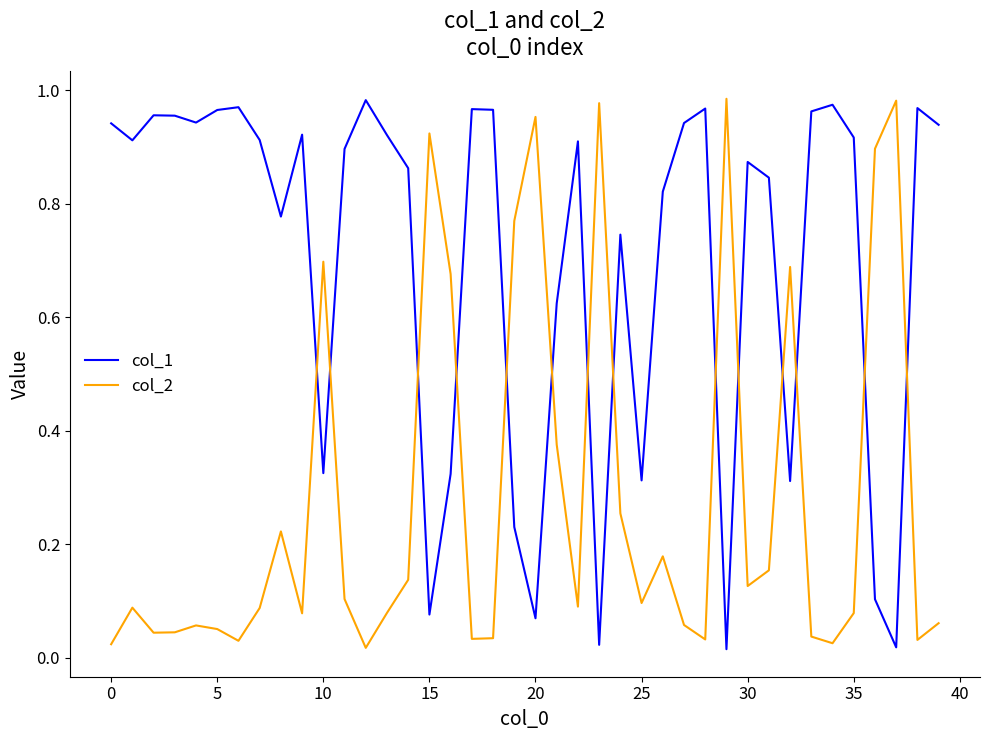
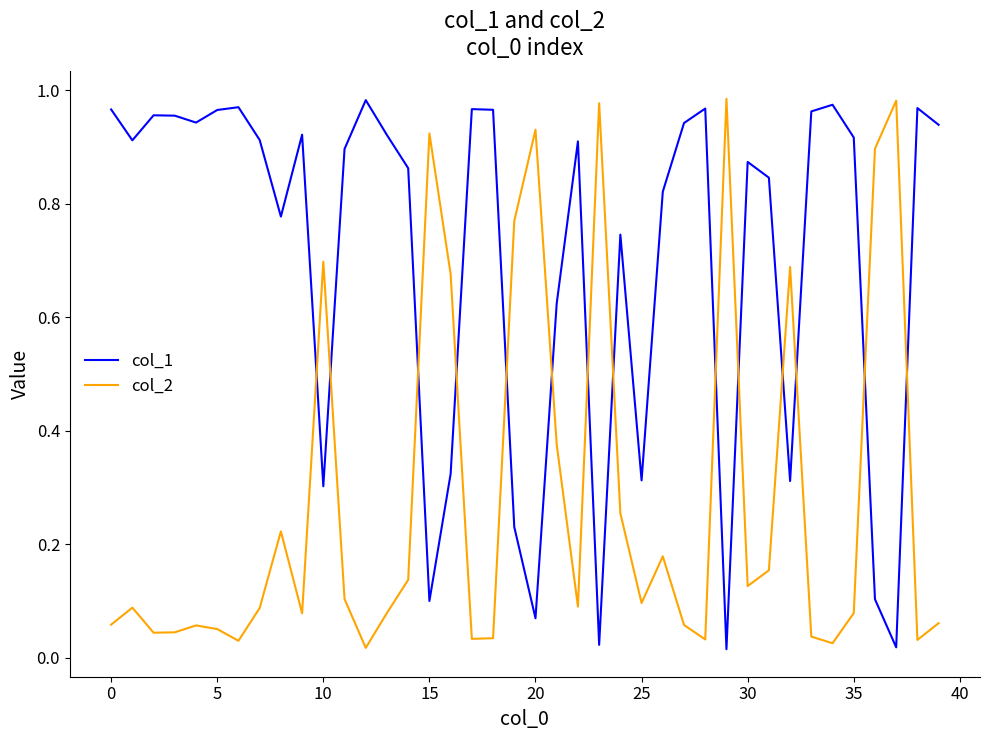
  {
    "col_1": {
-     "0": 0.94,
+     "0": 0.97,
      "5": 0.97,
-     "10": 0.33,
-     "15": 0.08,
+     "10": 0.30,
+     "15": 0.10,
      "20": 0.07,
      "25": 0.31,
      "30": 0.87,
      "35": 0.92
    },
    "col_2": {
-     "0": 0.02,
+     "0": 0.06,
      "5": 0.05,
      "10": 0.70,
      "15": 0.92,
-     "20": 0.95,
+     "20": 0.93,
      "25": 0.10,
      "30": 0.13,
      "35": 0.08
    }
  }
